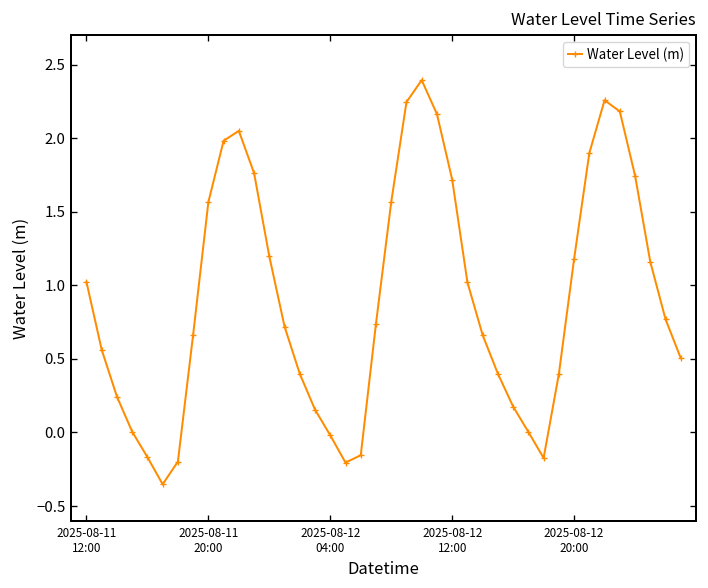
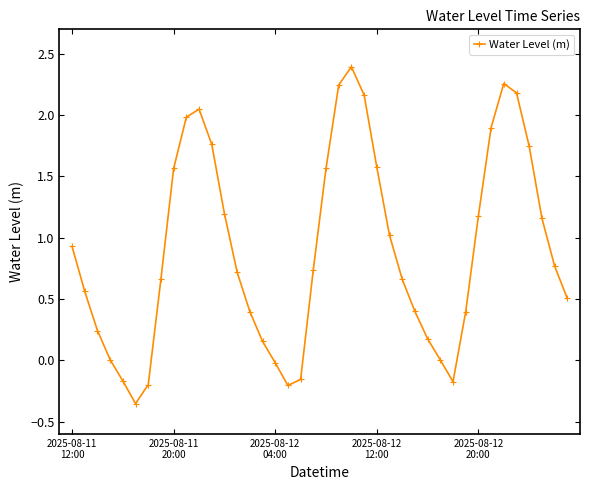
  {
-   "2025-08-11 12:00": 1.02,
+   "2025-08-11 12:00": 0.93,
    "2025-08-11 20:00": 1.57,
    "2025-08-12 04:00": -0.02,
-   "2025-08-12 12:00": 1.72,
+   "2025-08-12 12:00": 1.58,
    "2025-08-12 20:00": 1.18
  }
